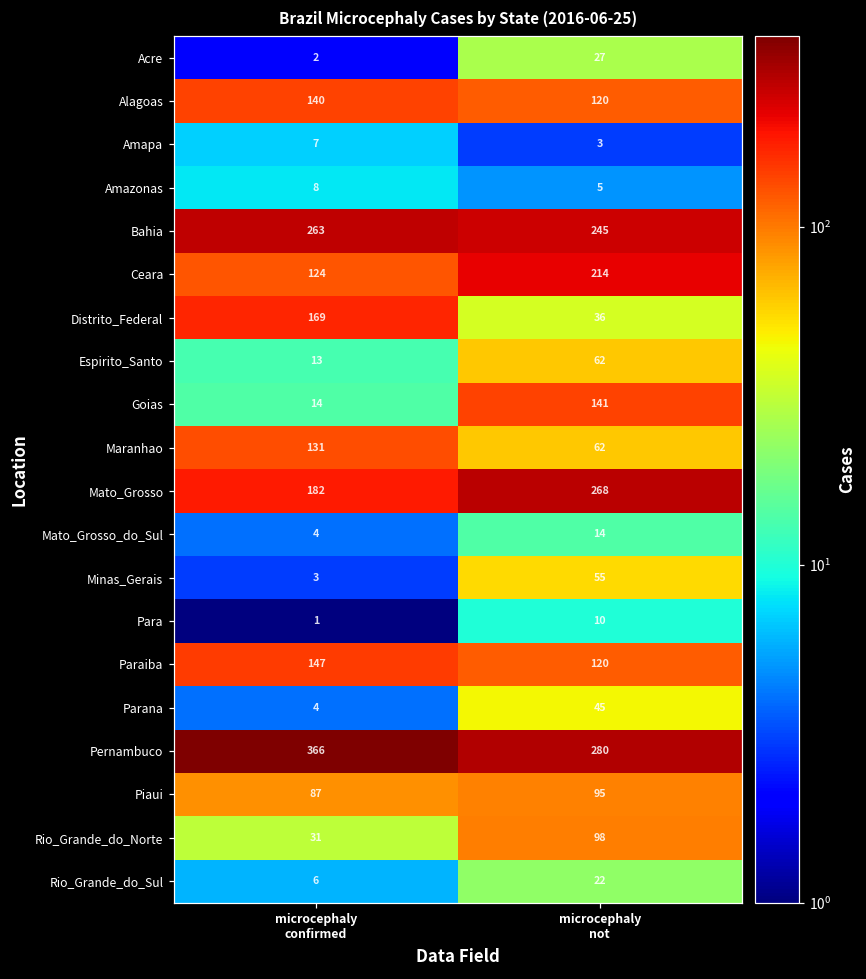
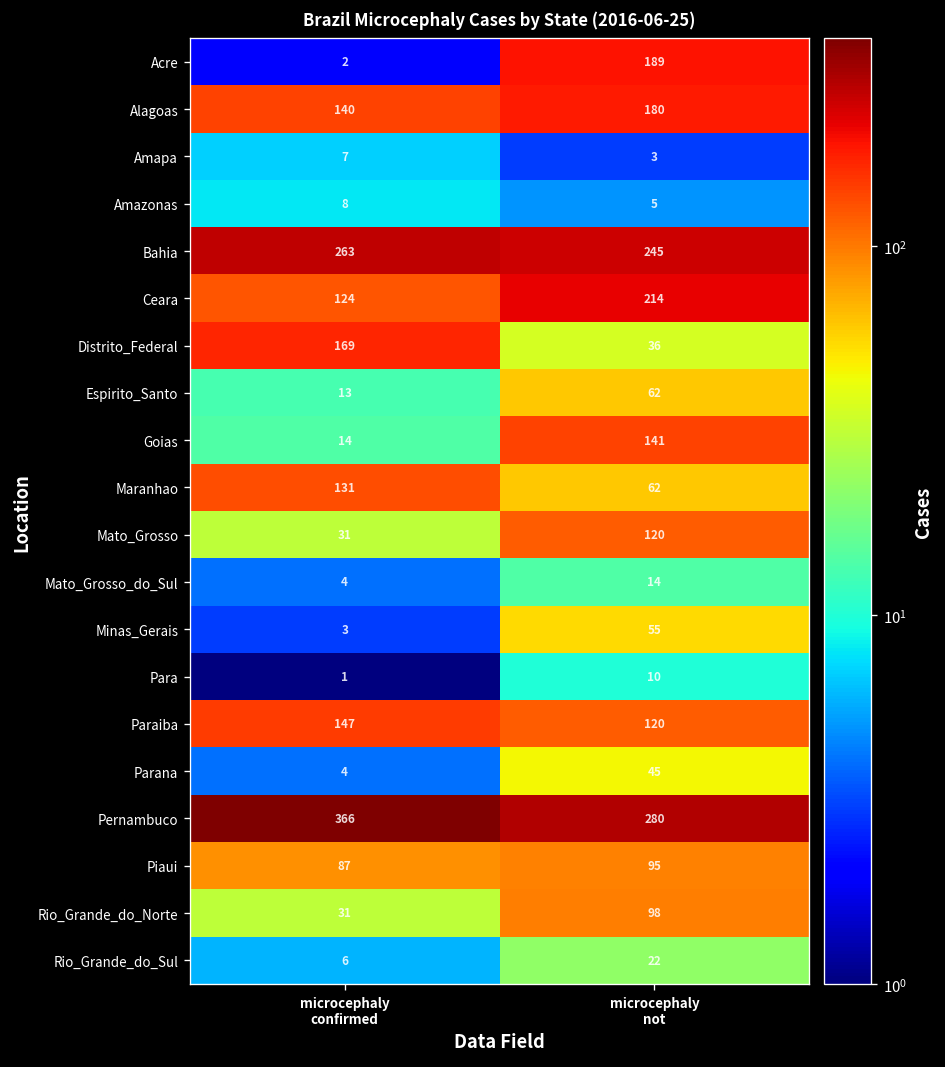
  {
    "Acre": {
      "microcephaly confirmed": 2,
-     "microcephaly not": 27
+     "microcephaly not": 189
    },
    "Alagoas": {
      "microcephaly confirmed": 140,
-     "microcephaly not": 120
+     "microcephaly not": 180
    },
    "Amapa": {
      "microcephaly confirmed": 7,
      "microcephaly not": 3
    },
    "Amazonas": {
      "microcephaly confirmed": 8,
      "microcephaly not": 5
    },
    "Bahia": {
      "microcephaly confirmed": 263,
      "microcephaly not": 245
    },
    "Ceara": {
      "microcephaly confirmed": 124,
      "microcephaly not": 214
    },
    "Distrito_Federal": {
      "microcephaly confirmed": 169,
      "microcephaly not": 36
    },
    "Espirito_Santo": {
      "microcephaly confirmed": 13,
      "microcephaly not": 62
    },
    "Goias": {
      "microcephaly confirmed": 14,
      "microcephaly not": 141
    },
    "Maranhao": {
      "microcephaly confirmed": 131,
      "microcephaly not": 62
    },
    "Mato_Grosso": {
-     "microcephaly confirmed": 182,
-     "microcephaly not": 268
+     "microcephaly confirmed": 31,
+     "microcephaly not": 120
    },
    "Mato_Grosso_do_Sul": {
      "microcephaly confirmed": 4,
      "microcephaly not": 14
    },
    "Minas_Gerais": {
      "microcephaly confirmed": 3,
      "microcephaly not": 55
    },
    "Para": {
      "microcephaly confirmed": 1,
      "microcephaly not": 10
    },
    "Paraiba": {
      "microcephaly confirmed": 147,
      "microcephaly not": 120
    },
    "Parana": {
      "microcephaly confirmed": 4,
      "microcephaly not": 45
    },
    "Pernambuco": {
      "microcephaly confirmed": 366,
      "microcephaly not": 280
    },
    "Piaui": {
      "microcephaly confirmed": 87,
      "microcephaly not": 95
    },
    "Rio_Grande_do_Norte": {
      "microcephaly confirmed": 31,
      "microcephaly not": 98
    },
    "Rio_Grande_do_Sul": {
      "microcephaly confirmed": 6,
      "microcephaly not": 22
    }
  }
